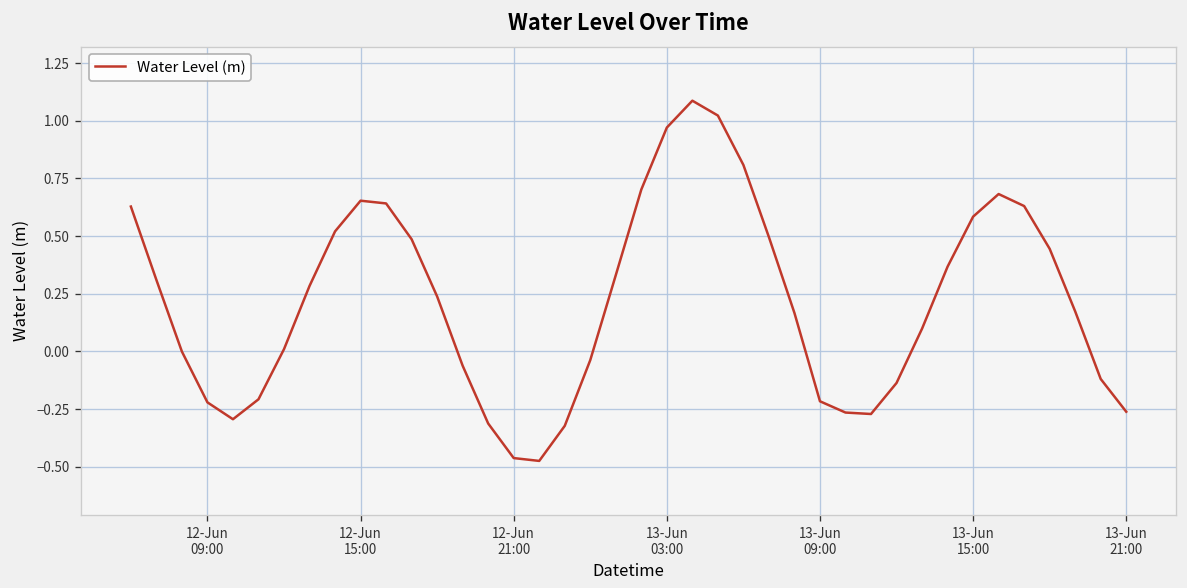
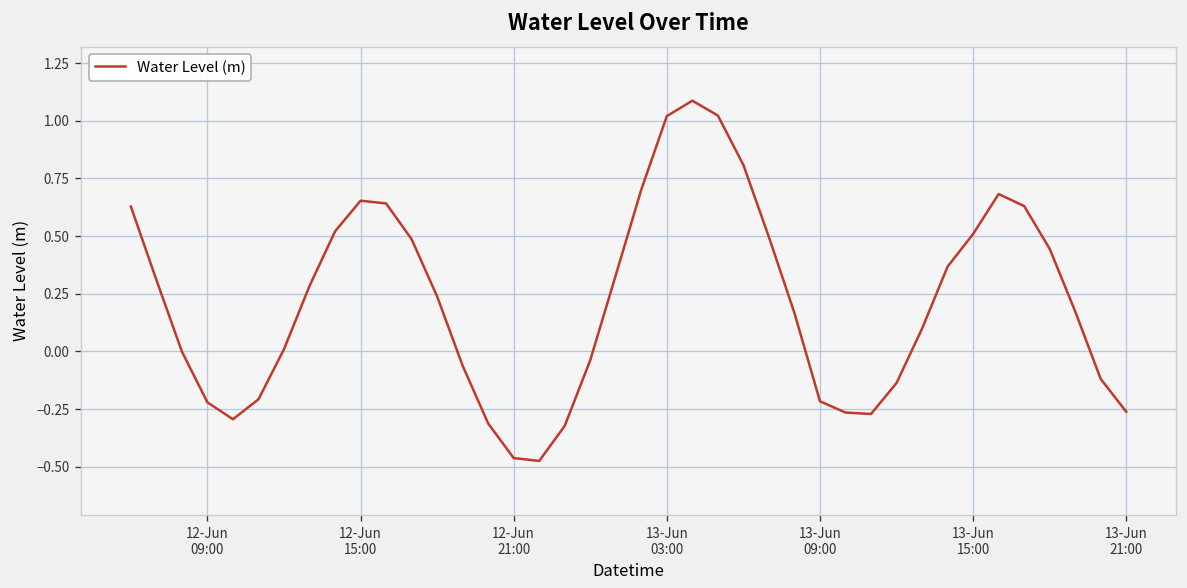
  {
    "12-Jun 09:00": -0.22,
    "12-Jun 15:00": 0.65,
    "12-Jun 21:00": -0.46,
-   "13-Jun 03:00": 0.97,
+   "13-Jun 03:00": 1.02,
    "13-Jun 09:00": -0.22,
-   "13-Jun 15:00": 0.58,
+   "13-Jun 15:00": 0.51,
    "13-Jun 21:00": -0.26
  }
